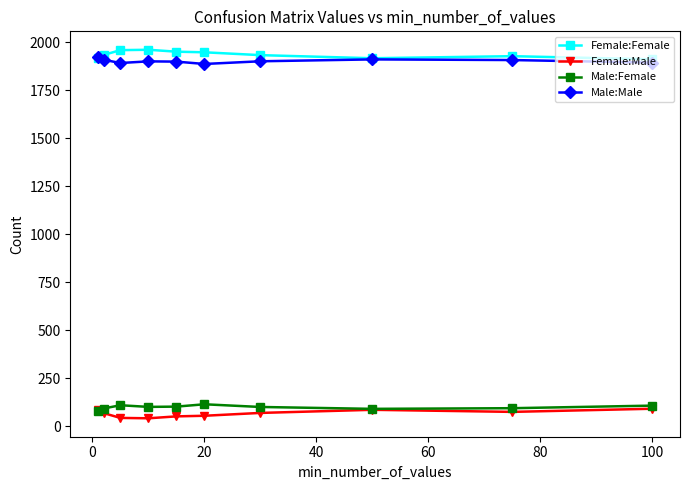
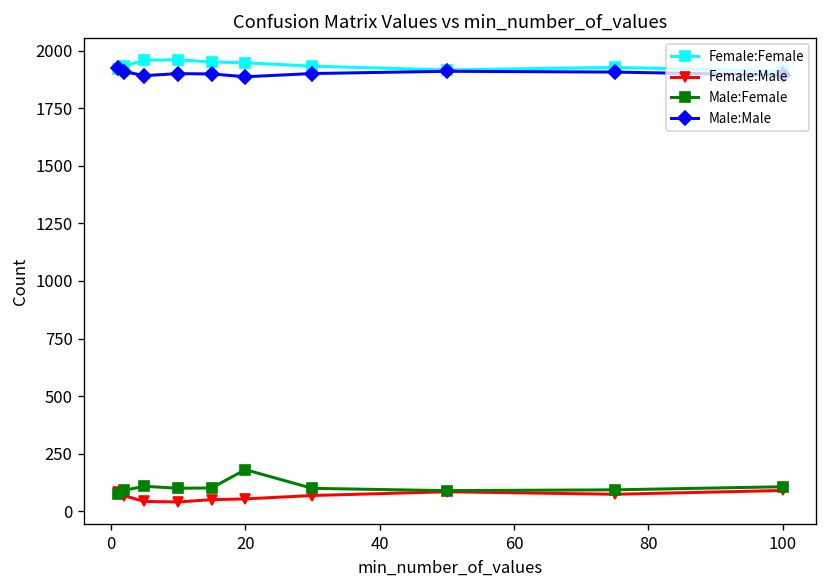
  {
    "Female:Female": {
      "20": 1950
    },
    "Female:Male": {
      "20": 50,
      "100": 90
    },
    "Male:Female": {
-     "20": 110,
+     "20": 180,
      "100": 110
    },
    "Male:Male": {
      "20": 1890
    }
  }
